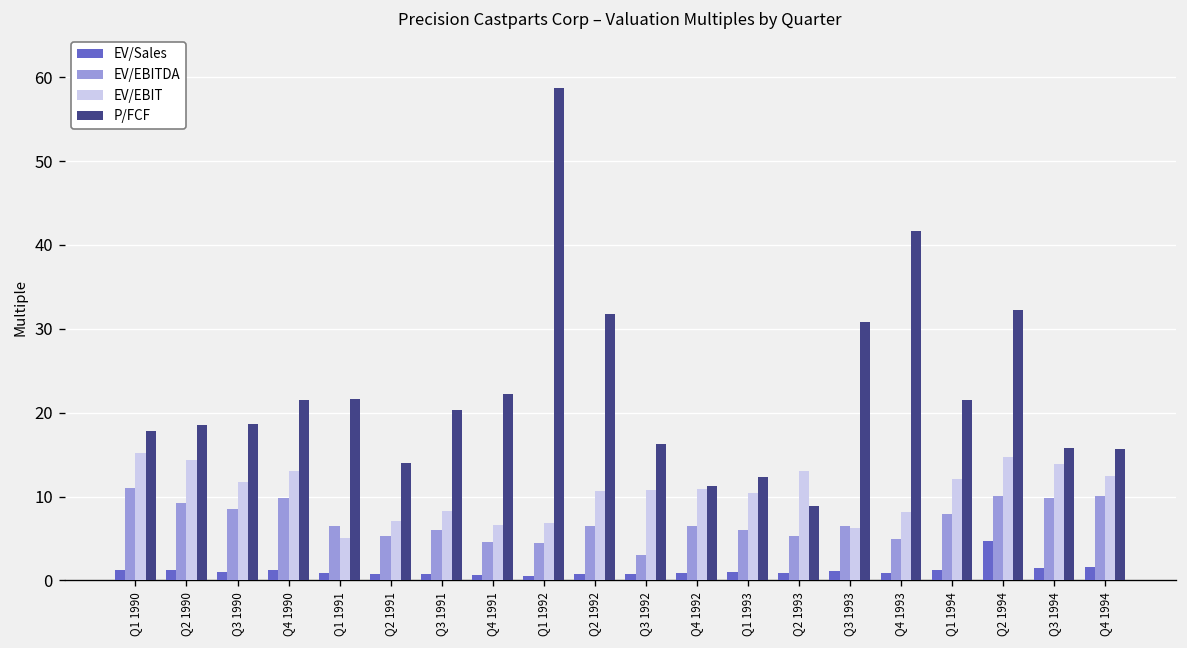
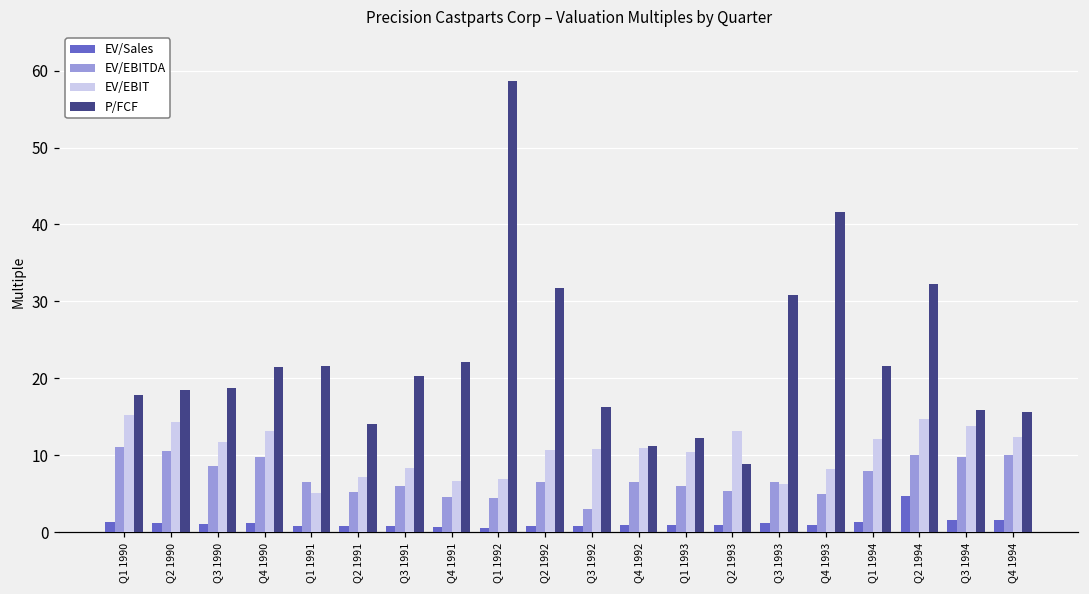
  {
    "EV/Sales": {
      "Q1 1990": 1,
      "Q2 1990": 1,
      "Q3 1990": 1,
      "Q4 1990": 1,
      "Q1 1991": 1,
      "Q2 1991": 1,
      "Q3 1991": 1,
      "Q4 1991": 1,
      "Q1 1992": 1,
      "Q2 1992": 1,
      "Q3 1992": 1,
      "Q4 1992": 1,
      "Q1 1993": 1,
      "Q2 1993": 1,
      "Q3 1993": 1,
      "Q4 1993": 1,
      "Q1 1994": 1,
      "Q2 1994": 5,
      "Q3 1994": 2,
      "Q4 1994": 2
    },
    "EV/EBITDA": {
      "Q1 1990": 11,
-     "Q2 1990": 9,
+     "Q2 1990": 10,
      "Q3 1990": 9,
      "Q4 1990": 10,
      "Q1 1991": 6,
      "Q2 1991": 5,
      "Q3 1991": 6,
      "Q4 1991": 5,
      "Q1 1992": 4,
      "Q2 1992": 6,
      "Q3 1992": 3,
      "Q4 1992": 7,
      "Q1 1993": 6,
      "Q2 1993": 5,
      "Q3 1993": 6,
      "Q4 1993": 5,
      "Q1 1994": 8,
      "Q2 1994": 10,
      "Q3 1994": 10,
      "Q4 1994": 10
    },
    "EV/EBIT": {
      "Q1 1990": 15,
      "Q2 1990": 14,
      "Q3 1990": 12,
      "Q4 1990": 13,
      "Q1 1991": 5,
      "Q2 1991": 7,
      "Q3 1991": 8,
      "Q4 1991": 7,
      "Q1 1992": 7,
      "Q2 1992": 11,
      "Q3 1992": 11,
      "Q4 1992": 11,
      "Q1 1993": 10,
      "Q2 1993": 13,
      "Q3 1993": 6,
      "Q4 1993": 8,
      "Q1 1994": 12,
      "Q2 1994": 15,
      "Q3 1994": 14,
      "Q4 1994": 12
    },
    "P/FCF": {
      "Q1 1990": 18,
      "Q2 1990": 18,
      "Q3 1990": 19,
      "Q4 1990": 21,
      "Q1 1991": 22,
      "Q2 1991": 14,
      "Q3 1991": 20,
      "Q4 1991": 22,
      "Q1 1992": 59,
      "Q2 1992": 32,
      "Q3 1992": 16,
      "Q4 1992": 11,
      "Q1 1993": 12,
      "Q2 1993": 9,
      "Q3 1993": 31,
      "Q4 1993": 42,
      "Q1 1994": 22,
      "Q2 1994": 32,
      "Q3 1994": 16,
      "Q4 1994": 16
    }
  }
